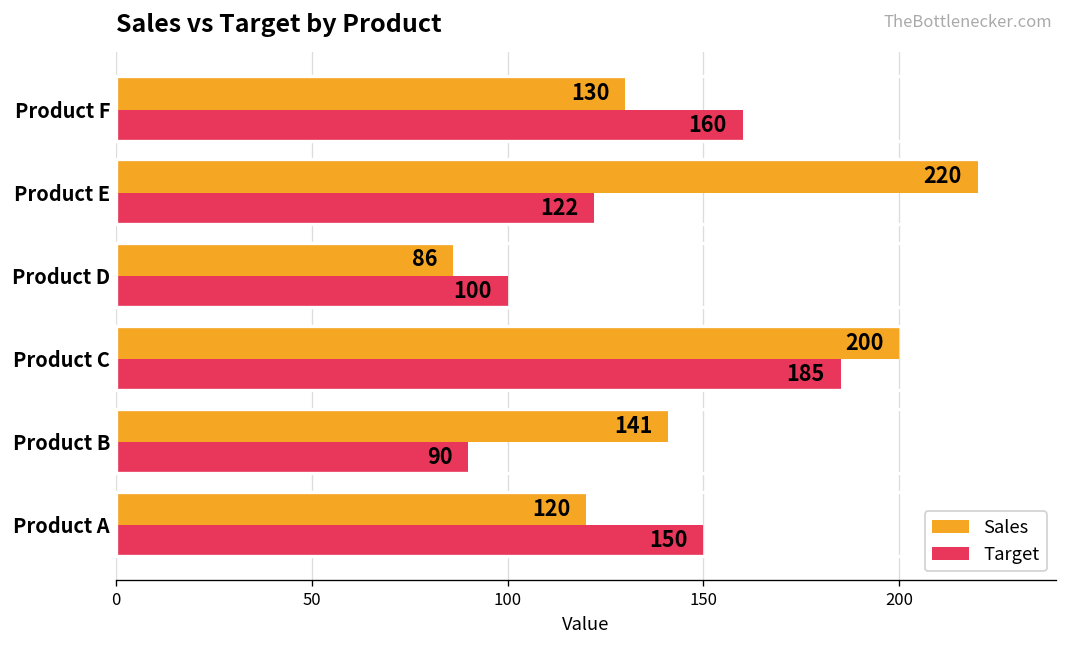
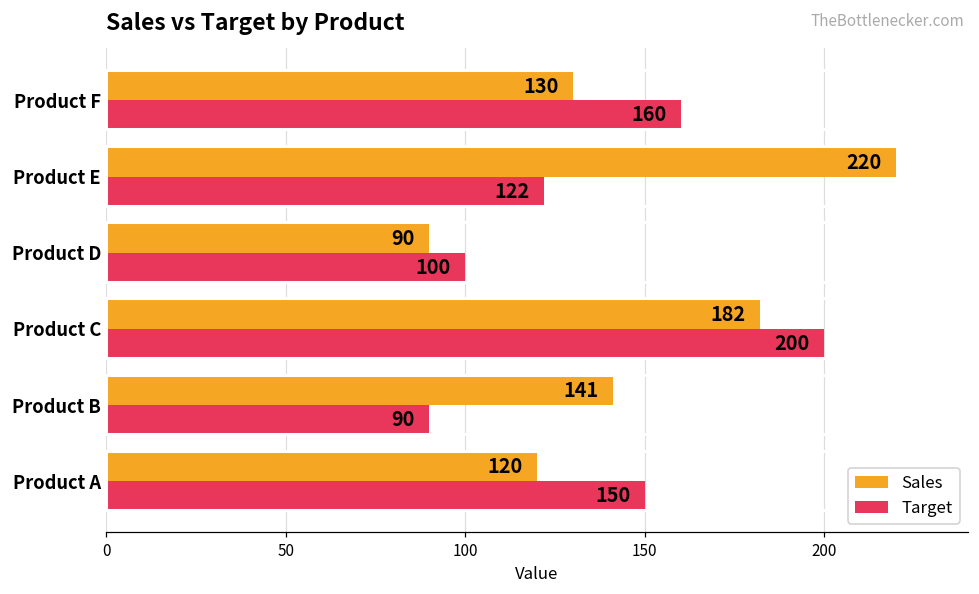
  {
    "Sales": {
      "Product F": 130,
      "Product E": 220,
-     "Product D": 86,
-     "Product C": 200,
+     "Product D": 90,
+     "Product C": 182,
      "Product B": 141,
      "Product A": 120
    },
    "Target": {
      "Product F": 160,
      "Product E": 122,
      "Product D": 100,
-     "Product C": 185,
+     "Product C": 200,
      "Product B": 90,
      "Product A": 150
    }
  }
